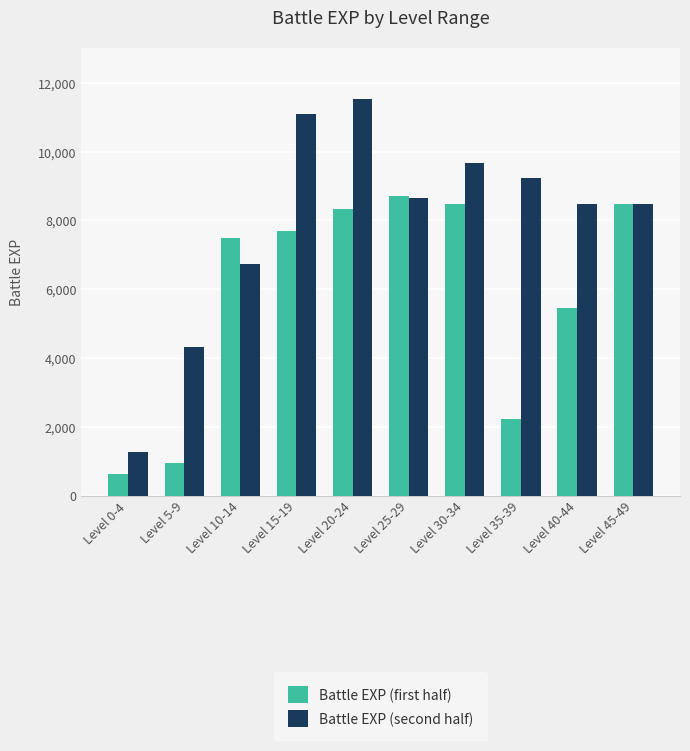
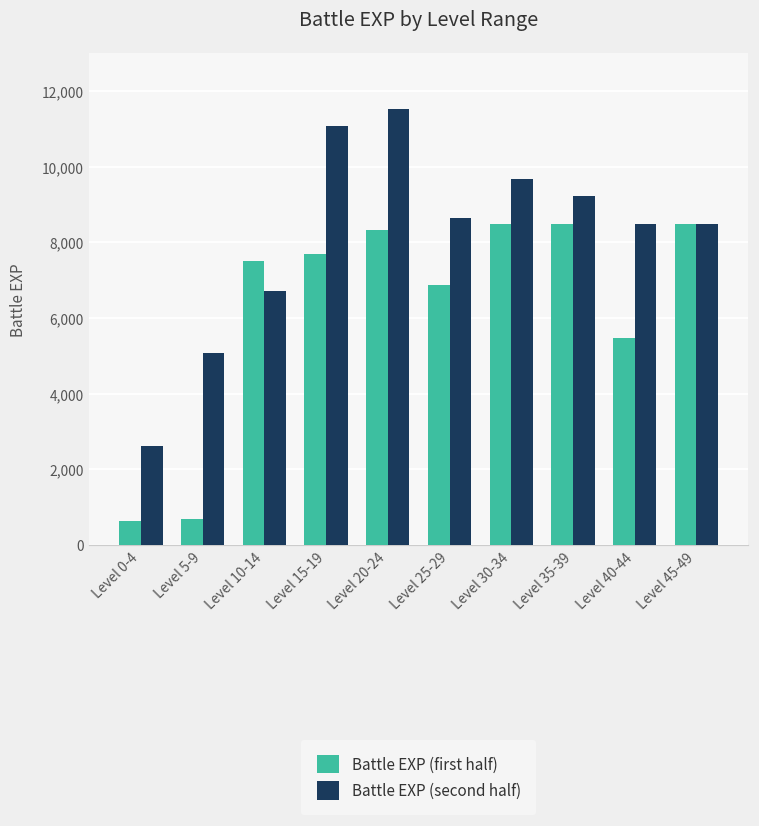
  {
    "Battle EXP (first half)": {
      "Level 0-4": "600",
-     "Level 5-9": "1,000",
+     "Level 5-9": "700",
      "Level 10-14": "7,500",
      "Level 15-19": "7,700",
      "Level 20-24": "8,300",
-     "Level 25-29": "8,700",
+     "Level 25-29": "6,900",
      "Level 30-34": "8,500",
-     "Level 35-39": "2,200",
+     "Level 35-39": "8,500",
      "Level 40-44": "5,500",
      "Level 45-49": "8,500"
    },
    "Battle EXP (second half)": {
-     "Level 0-4": "1,300",
-     "Level 5-9": "4,300",
+     "Level 0-4": "2,600",
+     "Level 5-9": "5,100",
      "Level 10-14": "6,700",
      "Level 15-19": "11,100",
      "Level 20-24": "11,500",
      "Level 25-29": "8,600",
      "Level 30-34": "9,700",
      "Level 35-39": "9,200",
      "Level 40-44": "8,500",
      "Level 45-49": "8,500"
    }
  }
